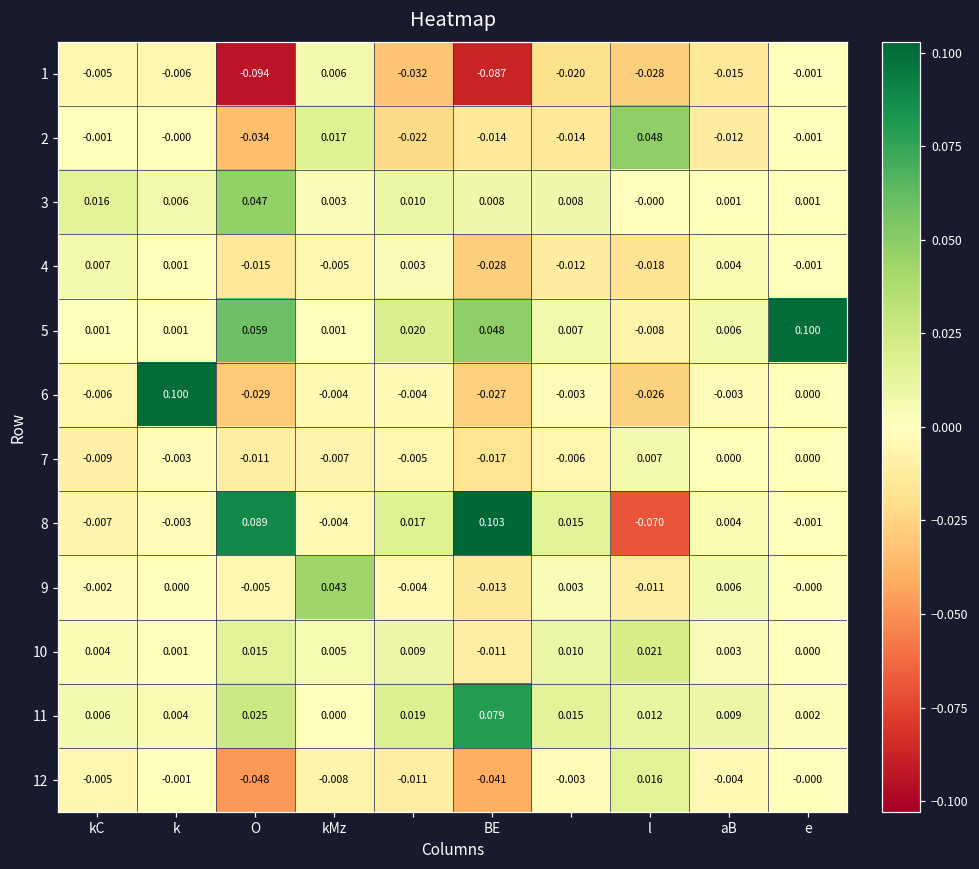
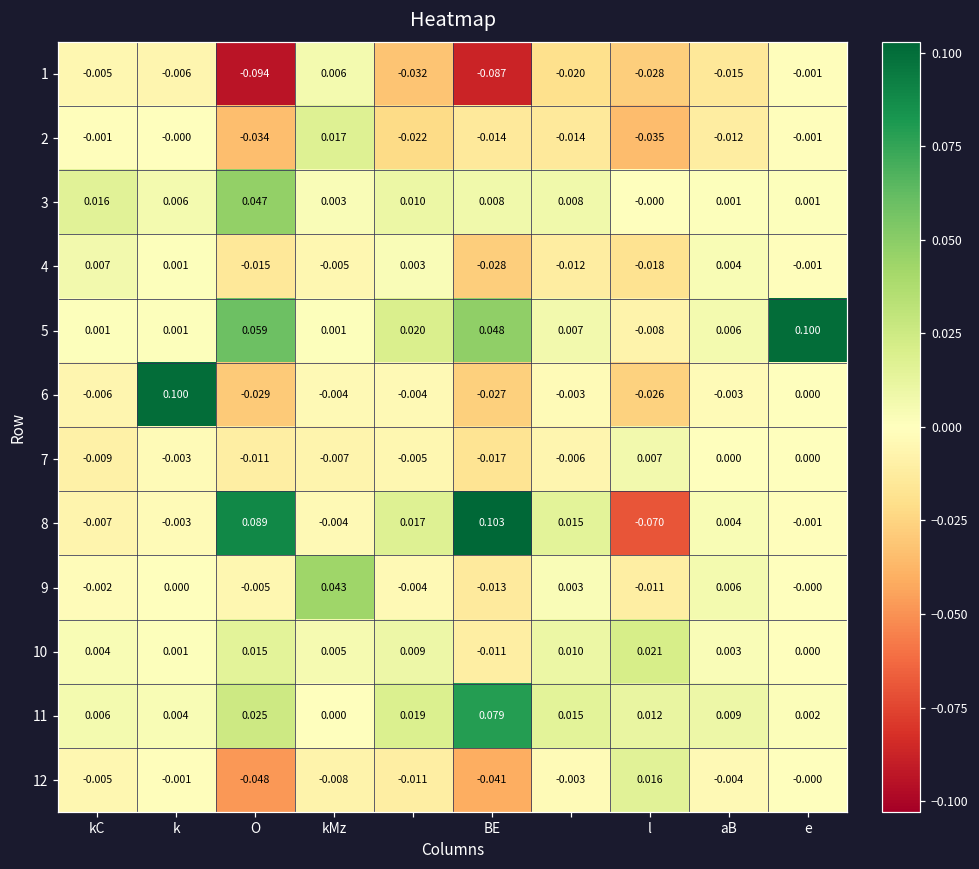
  {
    "1": {
      "kC": -0.005,
      "k": -0.006,
      "O": -0.094,
      "kMz": 0.006,
      "BE": -0.087,
      "l": -0.028,
      "aB": -0.015,
      "e": -0.001
    },
    "2": {
      "kC": -0.001,
      "k": -0.000,
      "O": -0.034,
      "kMz": 0.017,
      "BE": -0.014,
-     "l": 0.048,
+     "l": -0.035,
      "aB": -0.012,
      "e": -0.001
    },
    "3": {
      "kC": 0.016,
      "k": 0.006,
      "O": 0.047,
      "kMz": 0.003,
      "BE": 0.008,
      "l": -0.000,
      "aB": 0.001,
      "e": 0.001
    },
    "4": {
      "kC": 0.007,
      "k": 0.001,
      "O": -0.015,
      "kMz": -0.005,
      "BE": -0.028,
      "l": -0.018,
      "aB": 0.004,
      "e": -0.001
    },
    "5": {
      "kC": 0.001,
      "k": 0.001,
      "O": 0.059,
      "kMz": 0.001,
      "BE": 0.048,
      "l": -0.008,
      "aB": 0.006,
      "e": 0.100
    },
    "6": {
      "kC": -0.006,
      "k": 0.100,
      "O": -0.029,
      "kMz": -0.004,
      "BE": -0.027,
      "l": -0.026,
      "aB": -0.003,
      "e": 0.000
    },
    "7": {
      "kC": -0.009,
      "k": -0.003,
      "O": -0.011,
      "kMz": -0.007,
      "BE": -0.017,
      "l": 0.007,
      "aB": 0.000,
      "e": 0.000
    },
    "8": {
      "kC": -0.007,
      "k": -0.003,
      "O": 0.089,
      "kMz": -0.004,
      "BE": 0.103,
      "l": -0.070,
      "aB": 0.004,
      "e": -0.001
    },
    "9": {
      "kC": -0.002,
      "k": 0.000,
      "O": -0.005,
      "kMz": 0.043,
      "BE": -0.013,
      "l": -0.011,
      "aB": 0.006,
      "e": -0.000
    },
    "10": {
      "kC": 0.004,
      "k": 0.001,
      "O": 0.015,
      "kMz": 0.005,
      "BE": -0.011,
      "l": 0.021,
      "aB": 0.003,
      "e": 0.000
    },
    "11": {
      "kC": 0.006,
      "k": 0.004,
      "O": 0.025,
      "kMz": 0.000,
      "BE": 0.079,
      "l": 0.012,
      "aB": 0.009,
      "e": 0.002
    },
    "12": {
      "kC": -0.005,
      "k": -0.001,
      "O": -0.048,
      "kMz": -0.008,
      "BE": -0.041,
      "l": 0.016,
      "aB": -0.004,
      "e": -0.000
    }
  }
